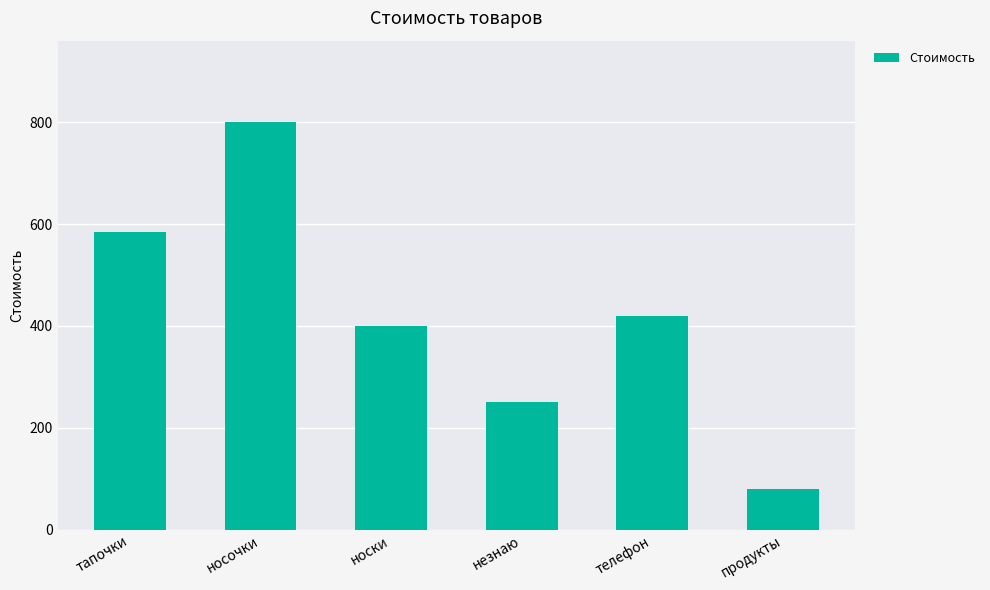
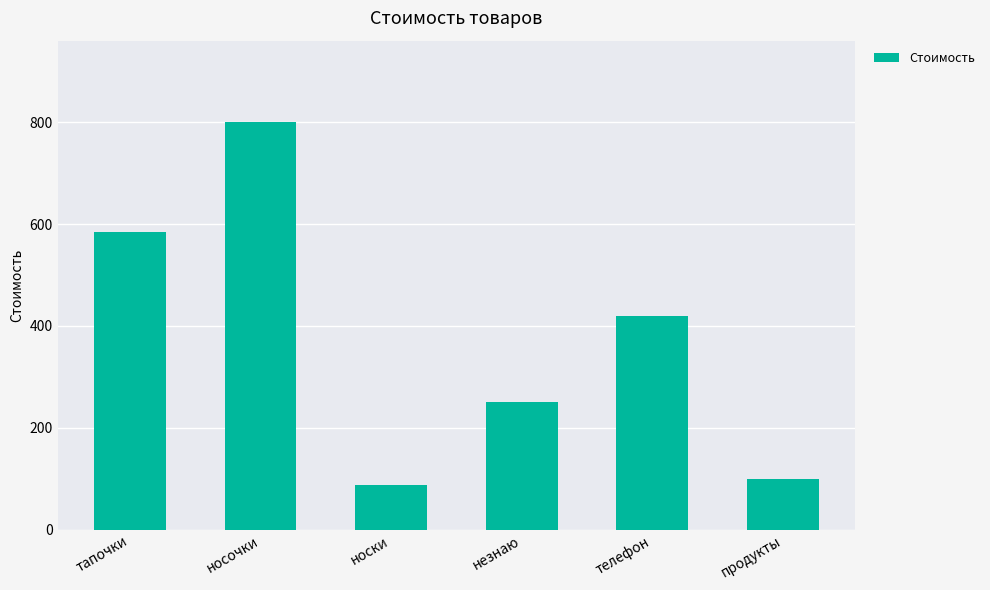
  {
    "тапочки": 580,
    "носочки": 800,
-   "носки": 400,
+   "носки": 90,
    "незнаю": 250,
    "телефон": 420,
-   "продукты": 80
+   "продукты": 100
  }
